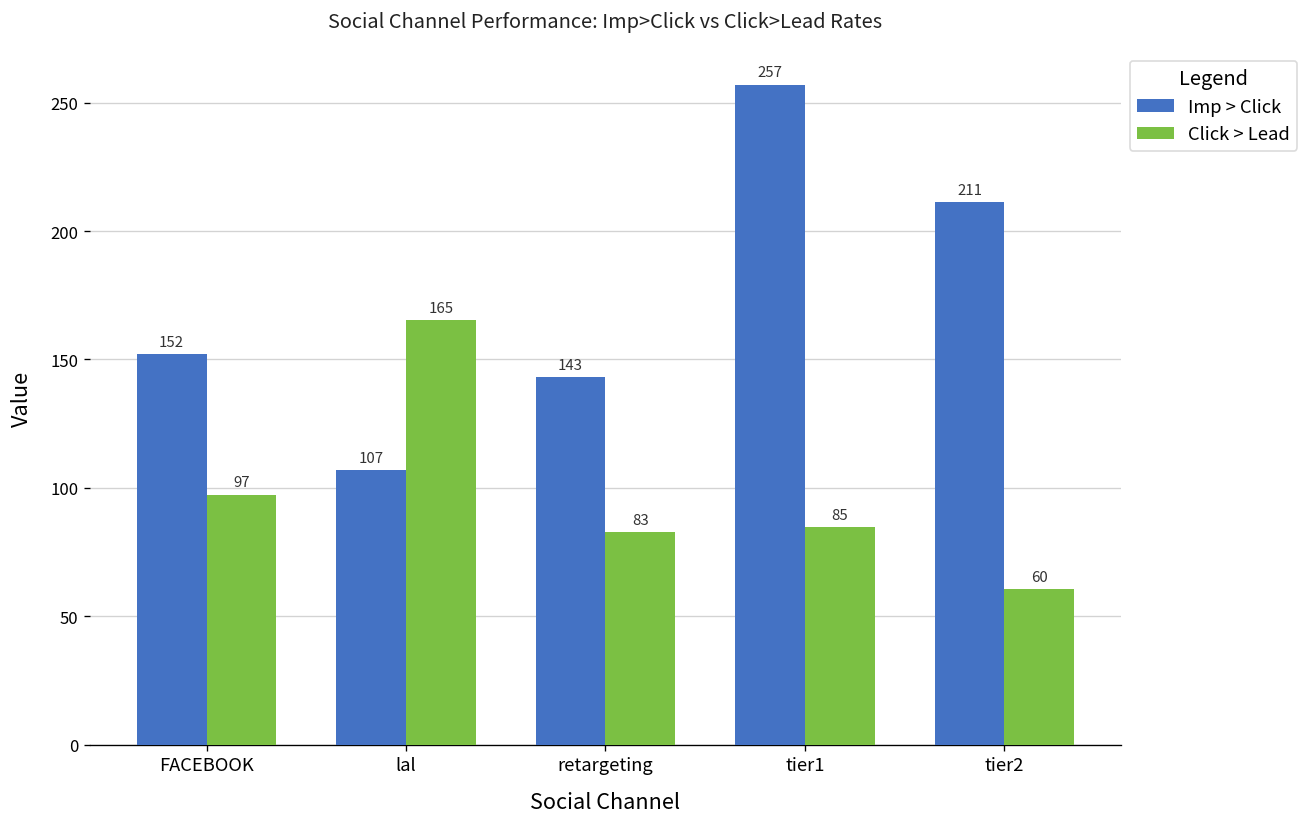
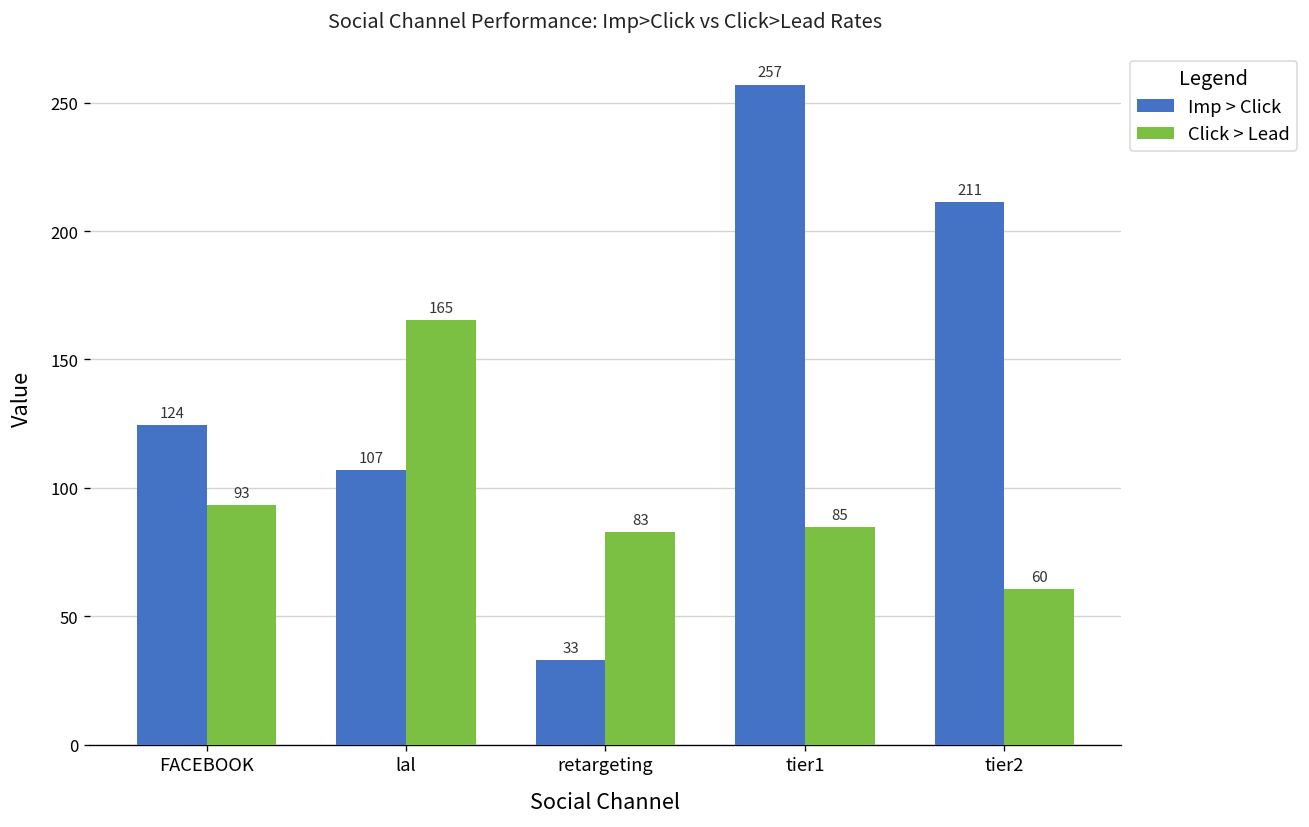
  {
    "Imp > Click": {
-     "FACEBOOK": 152,
+     "FACEBOOK": 124,
      "lal": 107,
-     "retargeting": 143,
+     "retargeting": 33,
      "tier1": 257,
      "tier2": 211
    },
    "Click > Lead": {
-     "FACEBOOK": 97,
+     "FACEBOOK": 93,
      "lal": 165,
      "retargeting": 83,
      "tier1": 85,
      "tier2": 60
    }
  }
